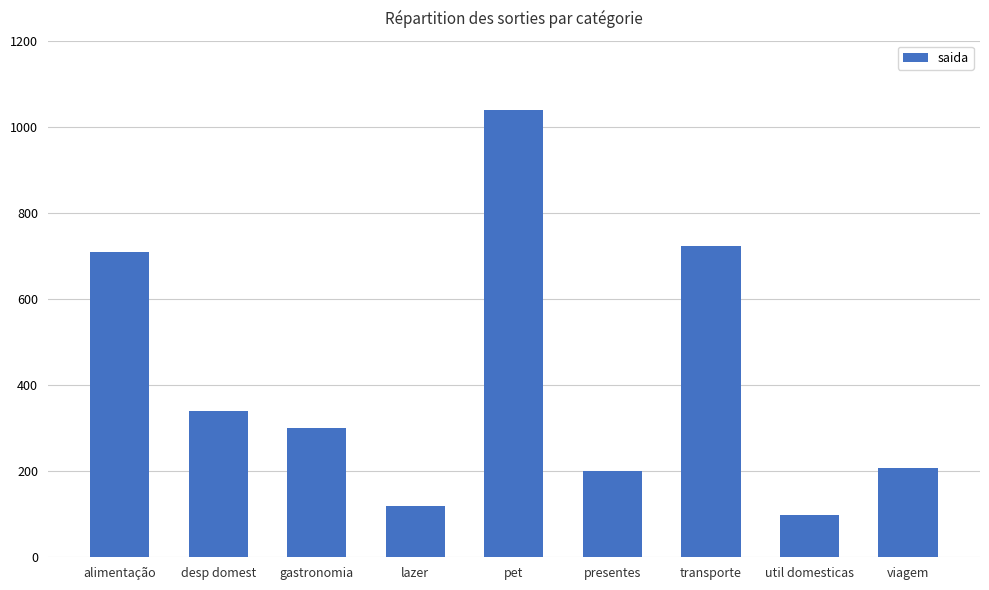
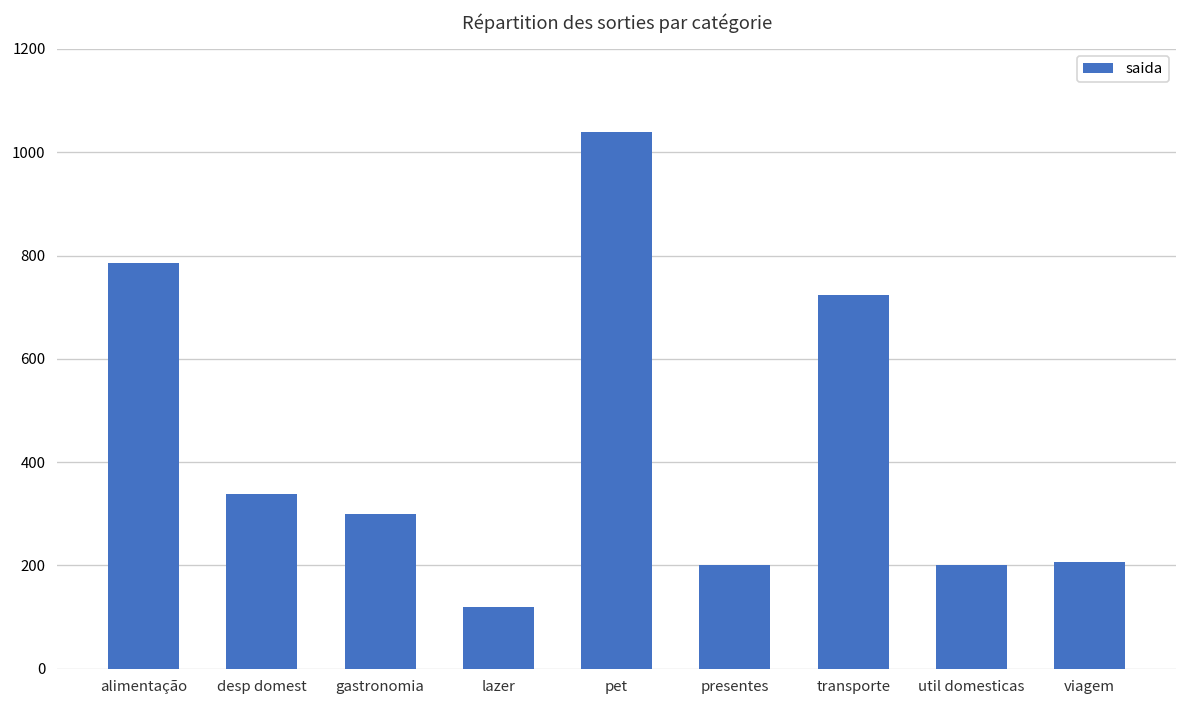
  {
-   "alimentação": 710,
+   "alimentação": 790,
    "desp domest": 340,
    "gastronomia": 300,
    "lazer": 120,
    "pet": 1040,
    "presentes": 200,
    "transporte": 720,
-   "util domesticas": 100,
+   "util domesticas": 200,
    "viagem": 210
  }
